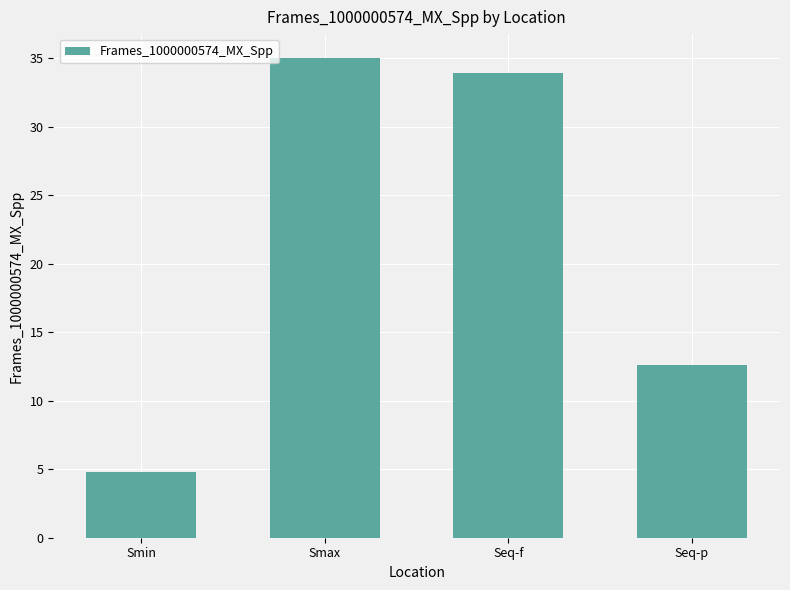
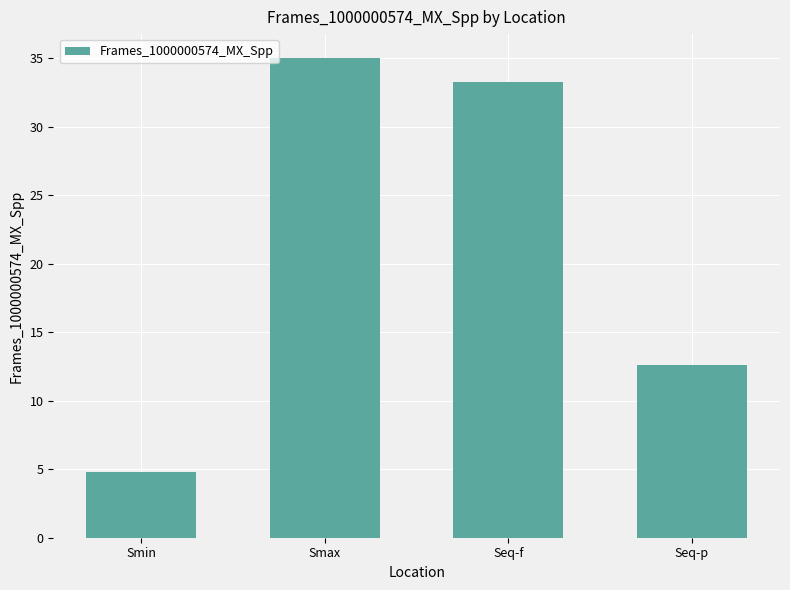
  {
    "Smin": 4.8,
    "Smax": 35.0,
-   "Seq-f": 33.9,
+   "Seq-f": 33.3,
    "Seq-p": 12.6
  }
